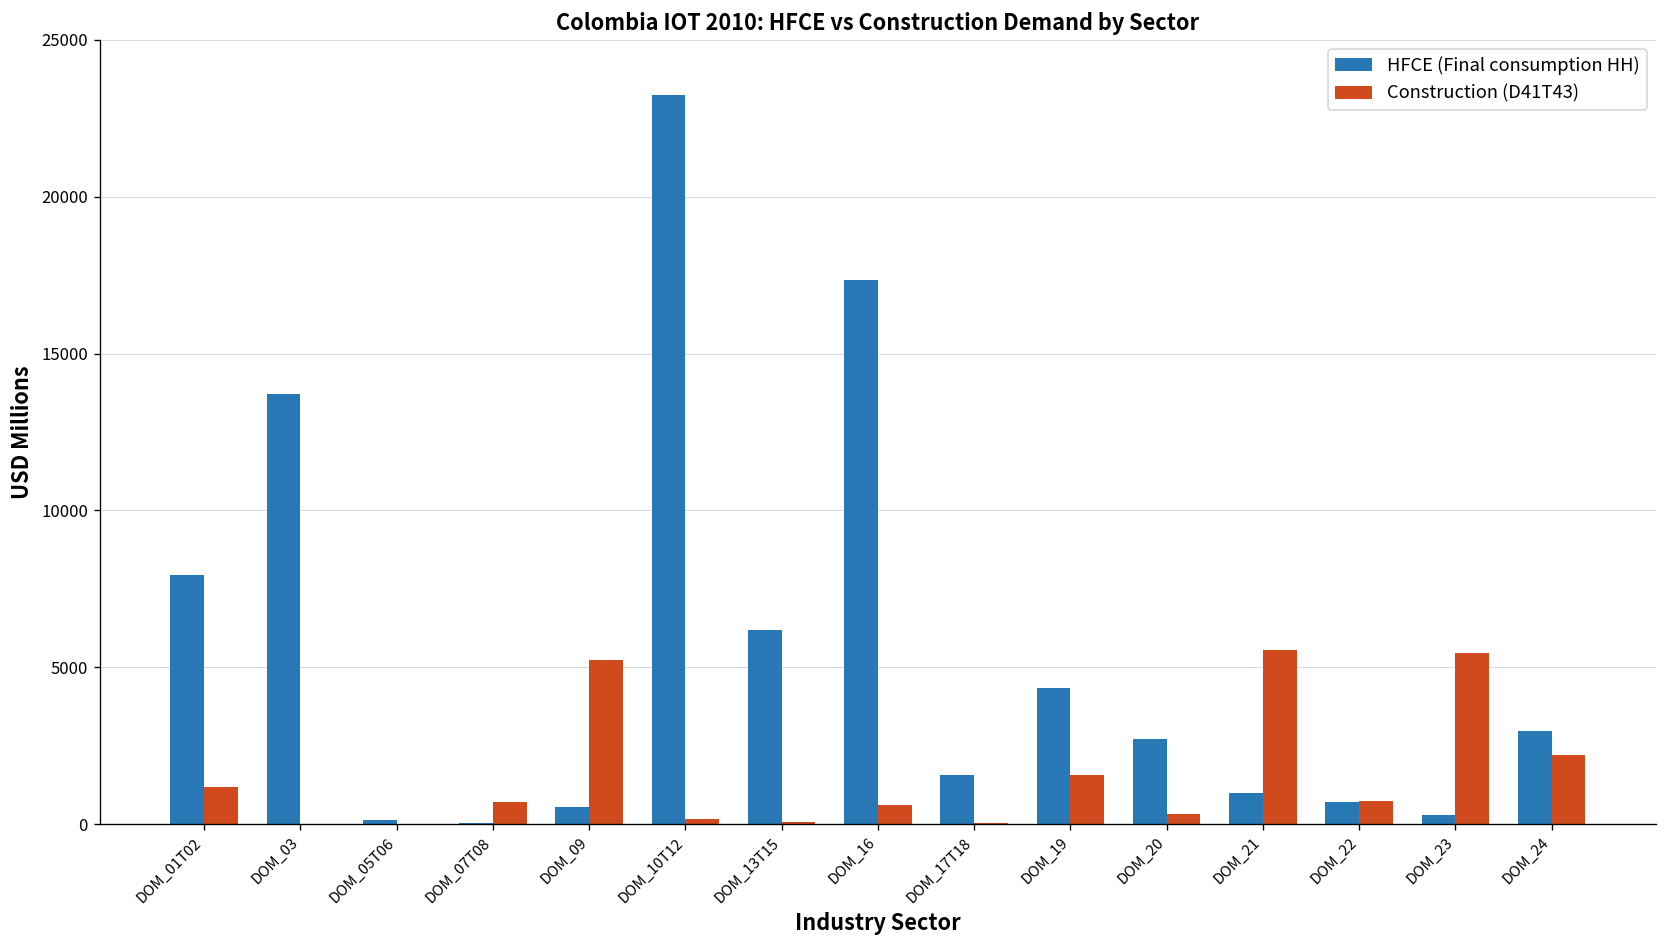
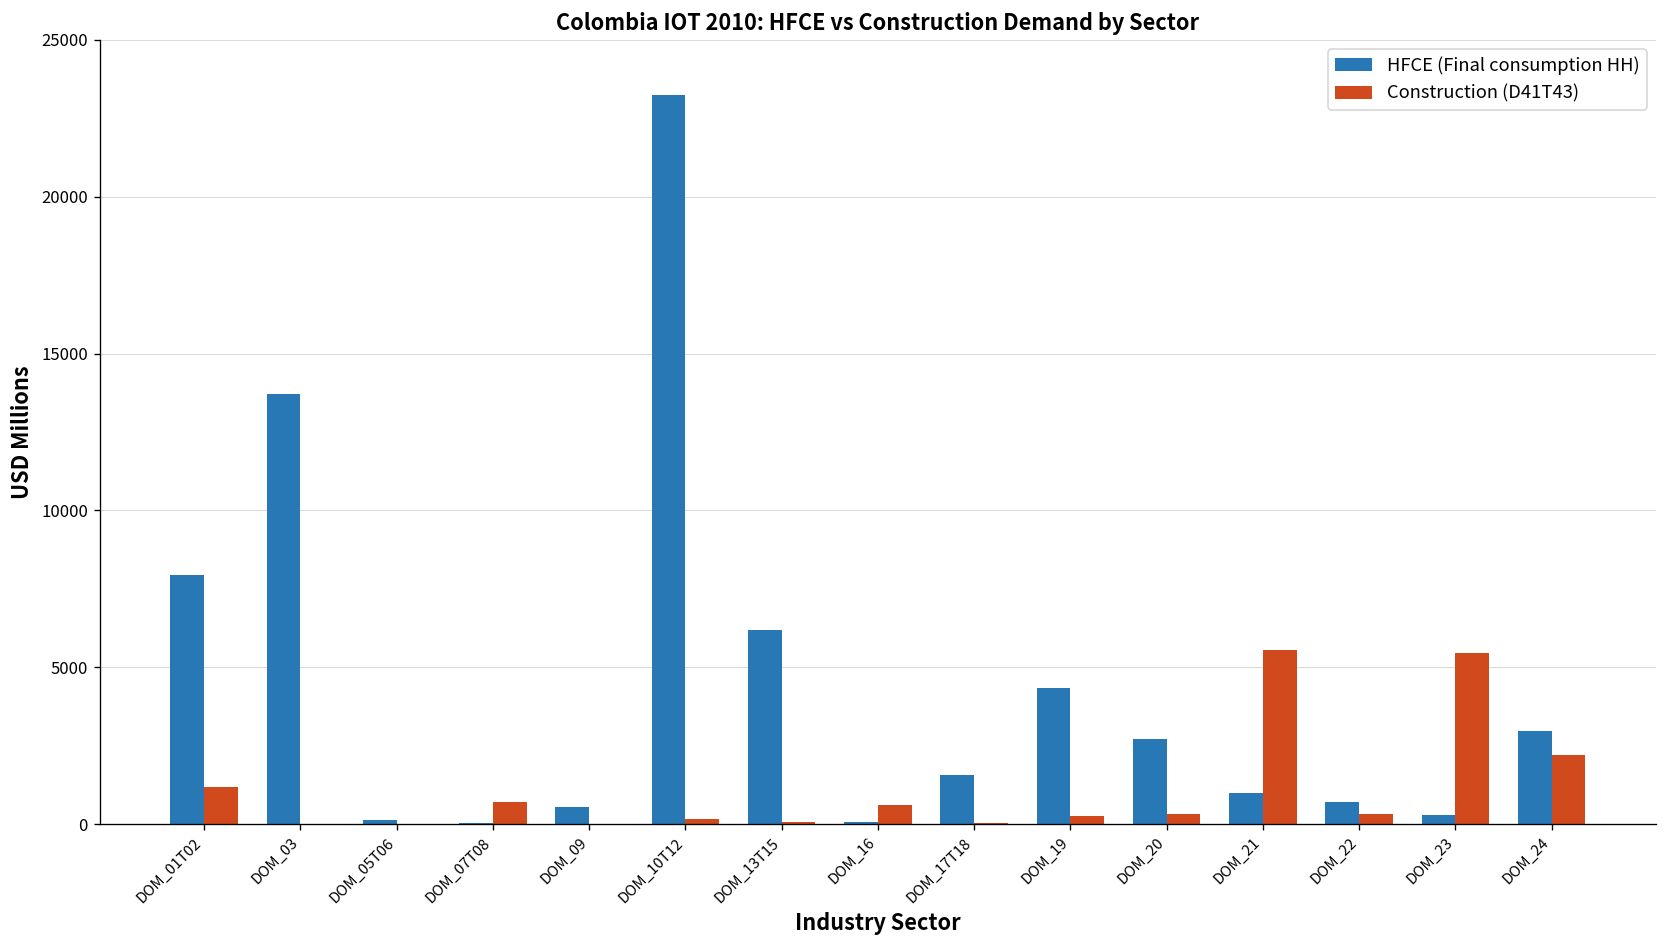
  {
    "HFCE (Final consumption HH)": {
      "DOM_01T02": 7900,
      "DOM_03": 13700,
      "DOM_05T06": 100,
      "DOM_09": 500,
      "DOM_10T12": 23200,
      "DOM_13T15": 6200,
-     "DOM_16": 17400,
+     "DOM_16": 100,
      "DOM_17T18": 1600,
      "DOM_19": 4300,
      "DOM_20": 2700,
      "DOM_21": 1000,
      "DOM_22": 700,
      "DOM_23": 300,
      "DOM_24": 3000
    },
    "Construction (D41T43)": {
      "DOM_01T02": 1200,
      "DOM_07T08": 700,
-     "DOM_09": 5200,
+     "DOM_09": 0,
      "DOM_10T12": 100,
      "DOM_16": 600,
-     "DOM_19": 1600,
+     "DOM_19": 200,
      "DOM_20": 300,
      "DOM_21": 5500,
-     "DOM_22": 700,
+     "DOM_22": 300,
      "DOM_23": 5500,
      "DOM_24": 2200
    }
  }
